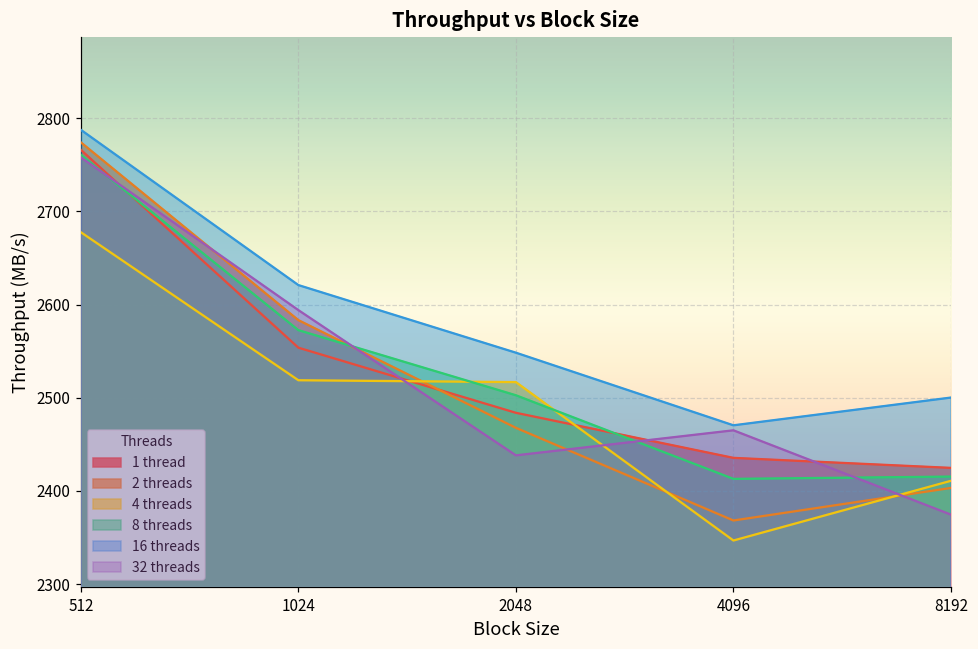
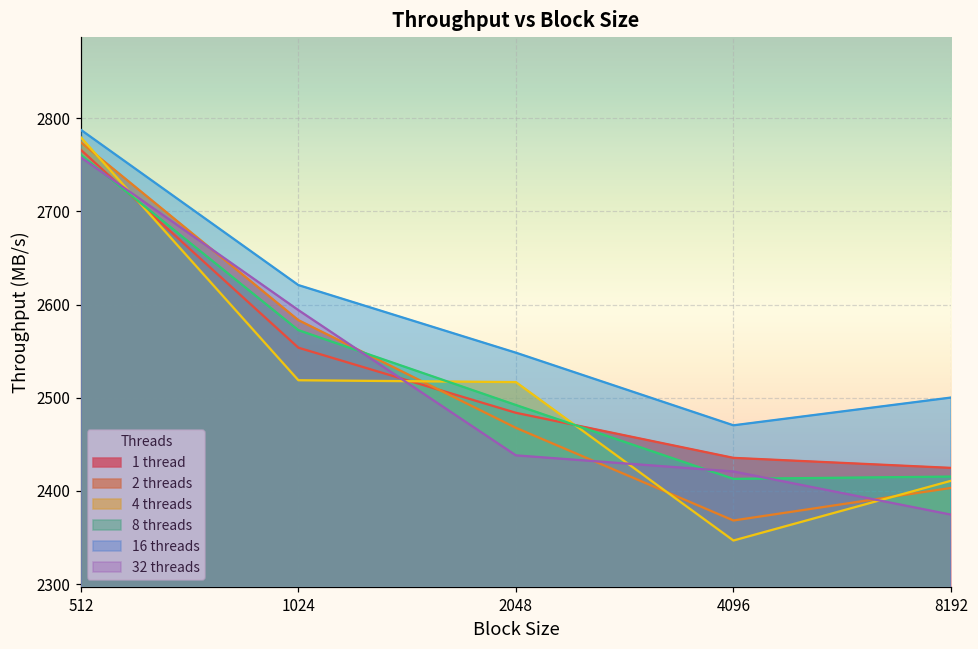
  {
    "4 threads": {
-     "512": 2680,
+     "512": 2780,
      "1024": 2520,
      "2048": 2520,
      "4096": 2350,
      "8192": 2410
    },
    "8 threads": {
      "1024": 2570,
-     "2048": 2500,
+     "2048": 2490,
      "4096": 2410,
      "8192": 2420
    },
    "16 threads": {
      "512": 2790,
      "1024": 2620,
      "2048": 2550,
      "4096": 2470,
      "8192": 2500
    },
    "32 threads": {
      "1024": 2590,
      "2048": 2440,
-     "4096": 2470,
+     "4096": 2420,
      "8192": 2370
    }
  }
